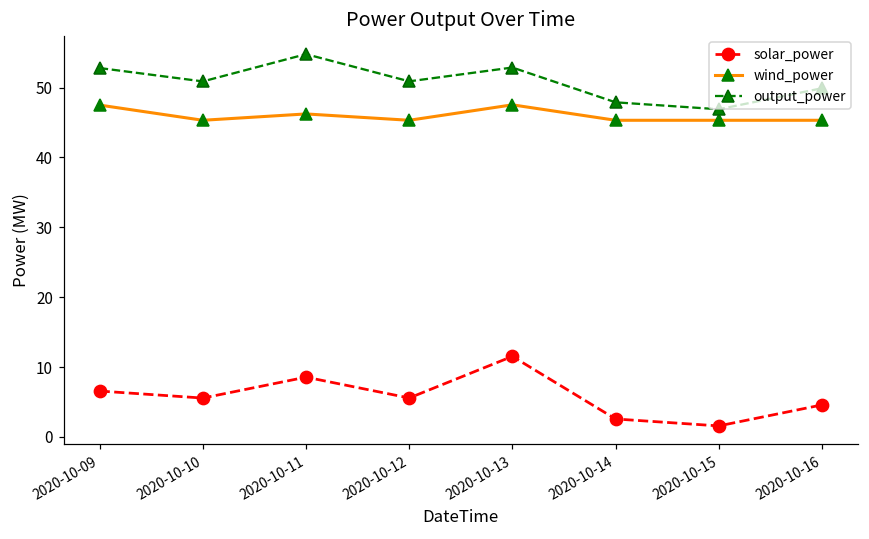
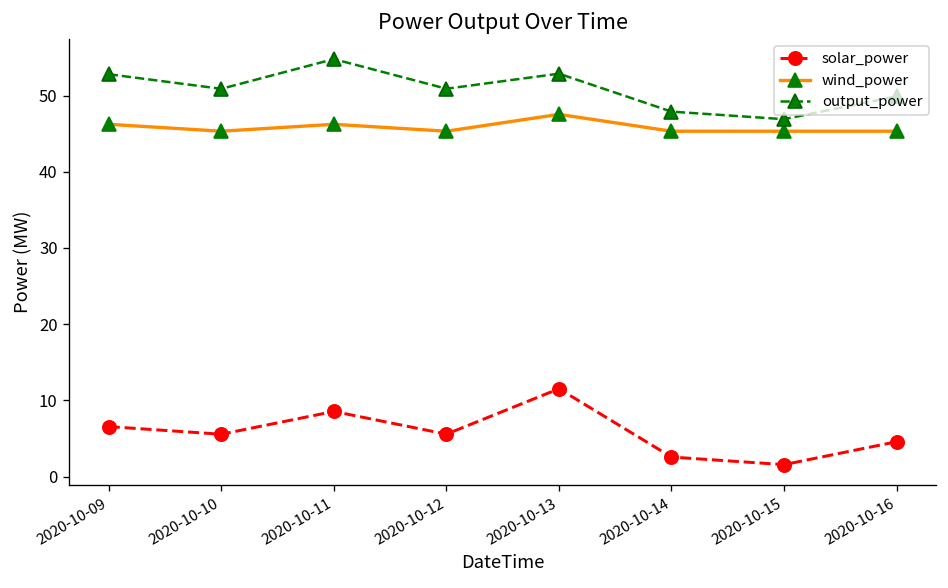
  {
    "solar_power": {
      "2020-10-09": 7,
      "2020-10-10": 6,
      "2020-10-11": 9,
      "2020-10-12": 6,
      "2020-10-13": 12,
      "2020-10-14": 3,
      "2020-10-15": 2,
      "2020-10-16": 5
    },
    "wind_power": {
-     "2020-10-09": 47,
+     "2020-10-09": 46,
      "2020-10-10": 45,
      "2020-10-11": 46,
      "2020-10-12": 45,
      "2020-10-13": 48,
      "2020-10-14": 45,
      "2020-10-15": 45,
      "2020-10-16": 45
    },
    "output_power": {
      "2020-10-09": 53,
      "2020-10-10": 51,
      "2020-10-11": 55,
      "2020-10-12": 51,
      "2020-10-13": 53,
      "2020-10-14": 48
    }
  }
